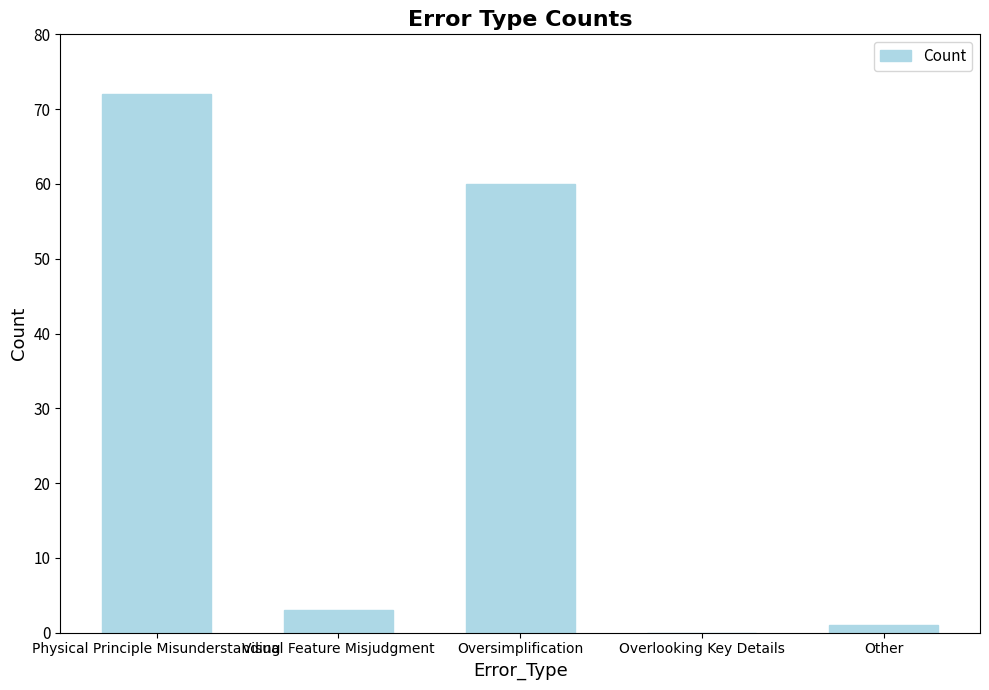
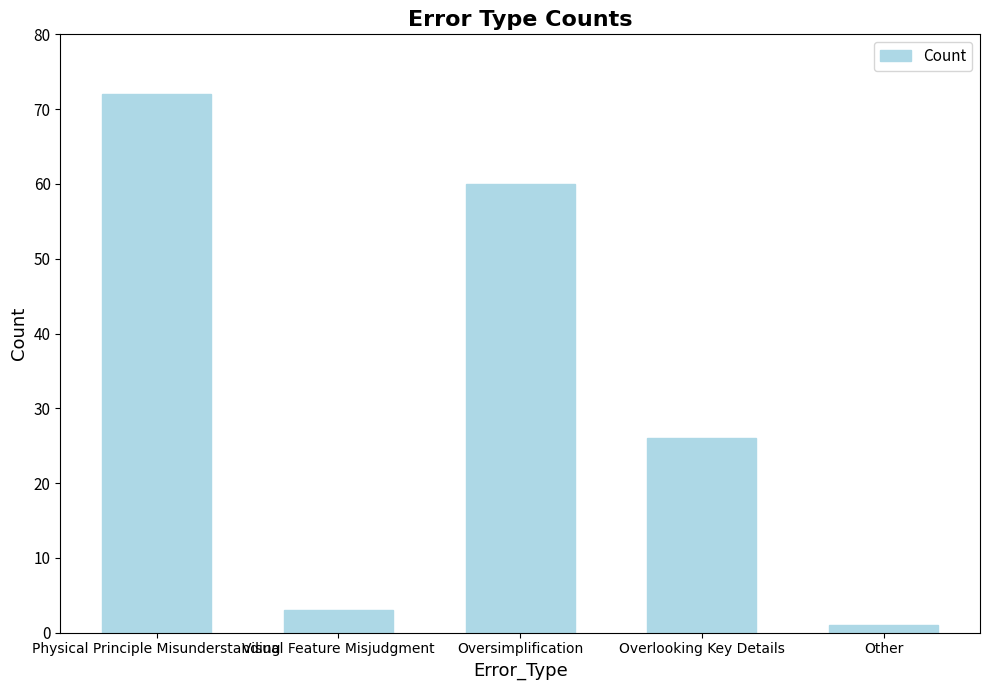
  {
    "Oversimplification": 60,
-   "Overlooking Key Details": 0,
+   "Overlooking Key Details": 26,
    "Other": 1
  }
